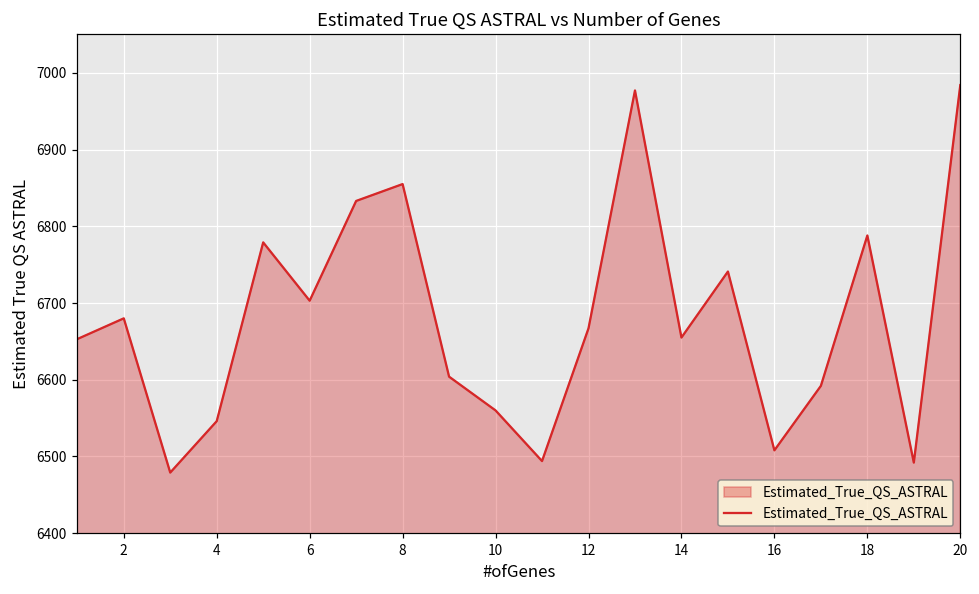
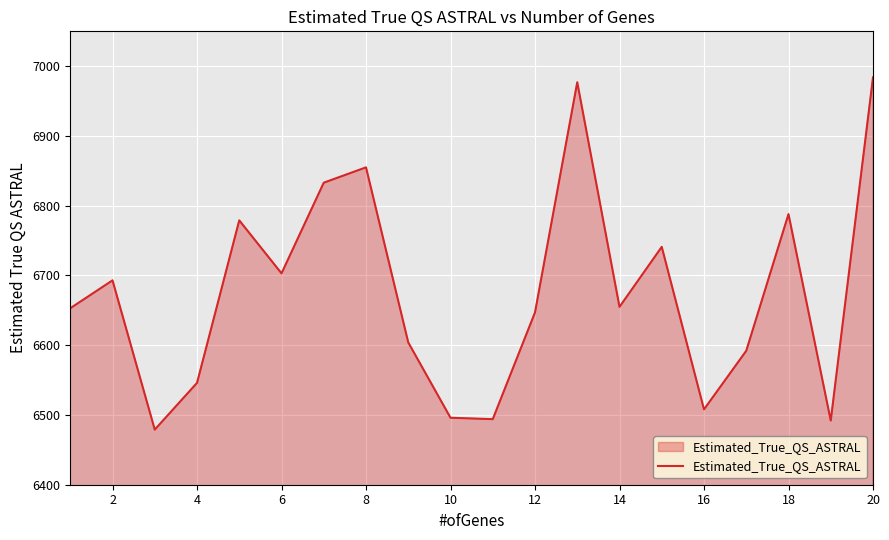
  {
-   "2": 6680,
+   "2": 6690,
    "4": 6550,
    "6": 6700,
    "8": 6860,
-   "10": 6560,
-   "12": 6670,
+   "10": 6500,
+   "12": 6650,
    "14": 6660,
    "16": 6510,
    "18": 6790,
    "20": 6980
  }
